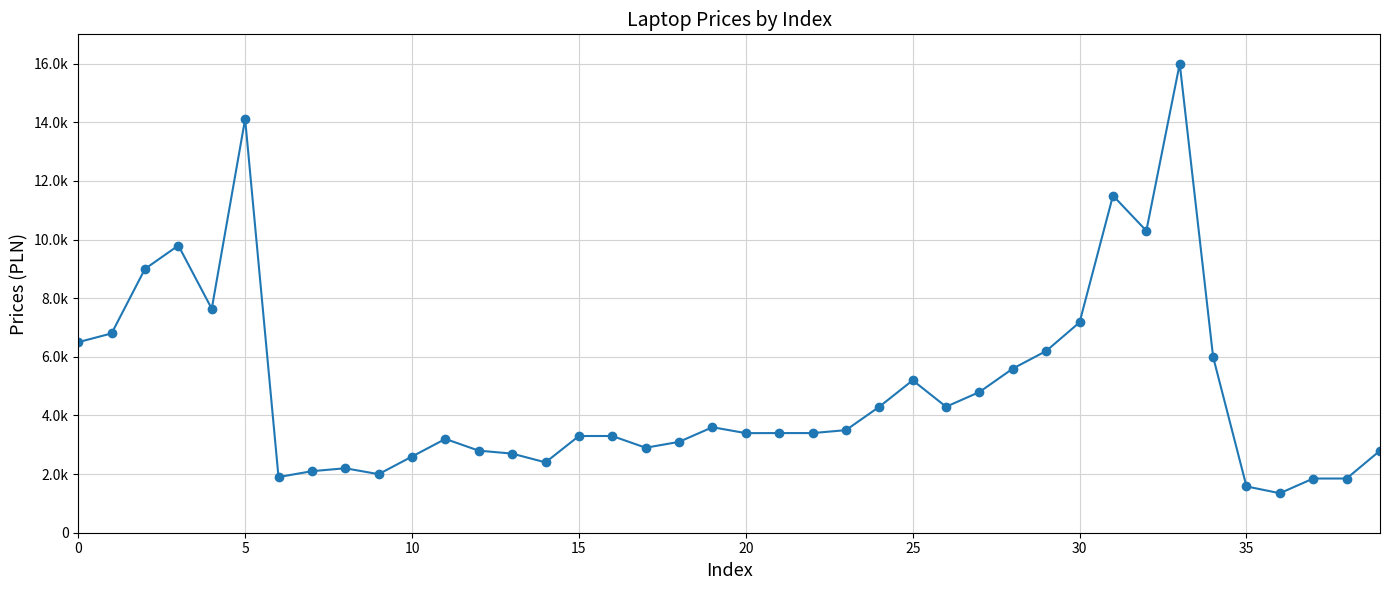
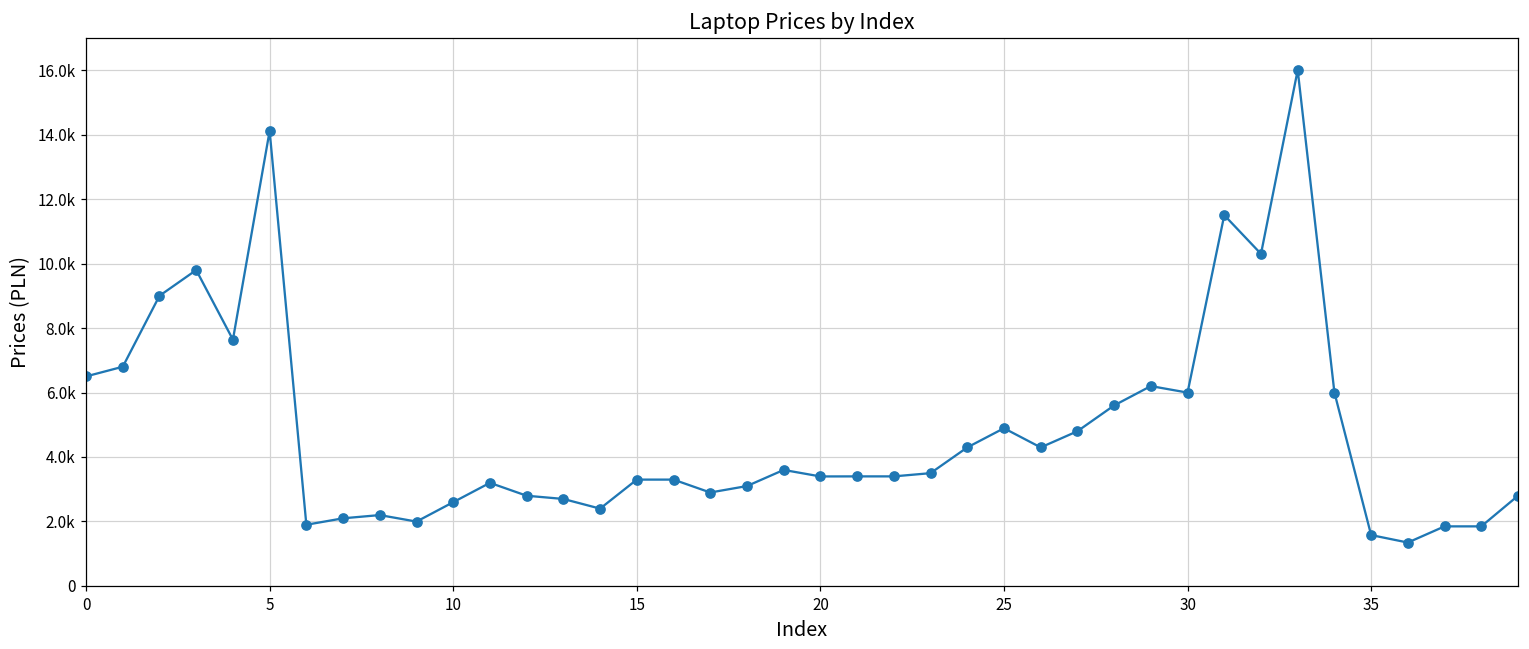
  {
    "0": 6500,
    "5": 14100,
    "10": 2600,
    "15": 3300,
    "20": 3400,
-   "25": 5200,
-   "30": 7200,
+   "25": 4900,
+   "30": 6000,
    "35": 1600
  }
